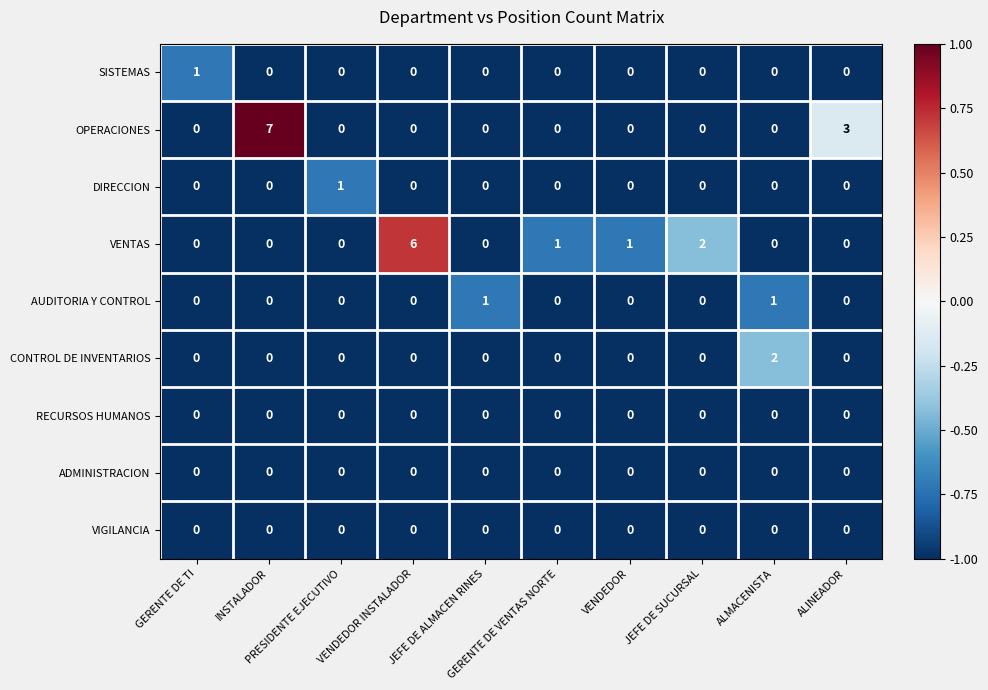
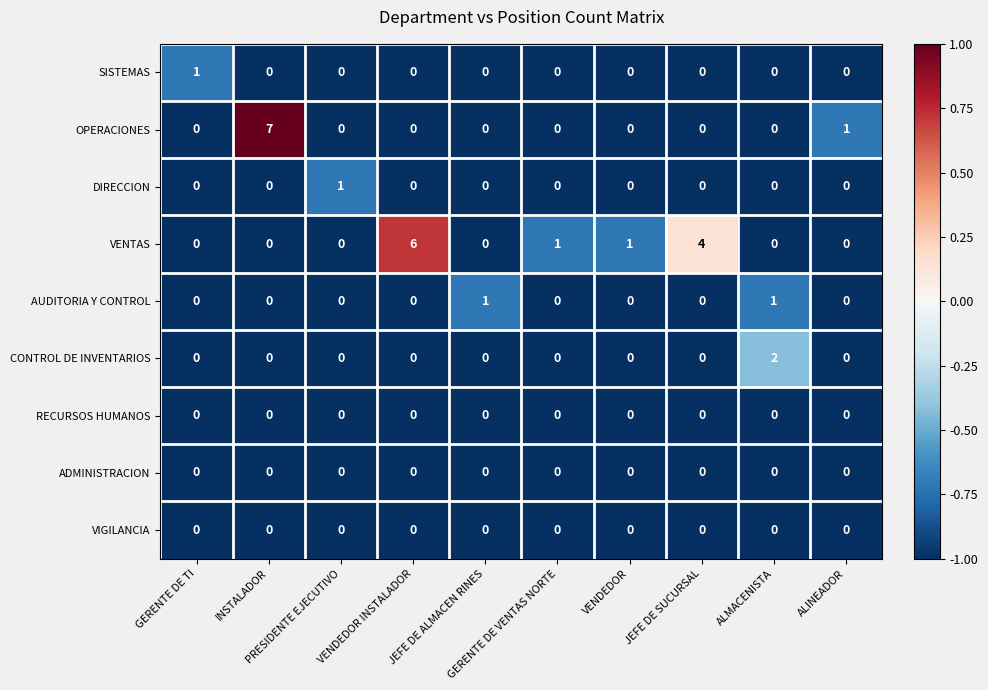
  {
    "SISTEMAS": {
      "GERENTE DE TI": 1,
      "INSTALADOR": 0,
      "PRESIDENTE EJECUTIVO": 0,
      "VENDEDOR INSTALADOR": 0,
      "JEFE DE ALMACEN RINES": 0,
      "GERENTE DE VENTAS NORTE": 0,
      "VENDEDOR": 0,
      "JEFE DE SUCURSAL": 0,
      "ALMACENISTA": 0,
      "ALINEADOR": 0
    },
    "OPERACIONES": {
      "GERENTE DE TI": 0,
      "INSTALADOR": 7,
      "PRESIDENTE EJECUTIVO": 0,
      "VENDEDOR INSTALADOR": 0,
      "JEFE DE ALMACEN RINES": 0,
      "GERENTE DE VENTAS NORTE": 0,
      "VENDEDOR": 0,
      "JEFE DE SUCURSAL": 0,
      "ALMACENISTA": 0,
-     "ALINEADOR": 3
+     "ALINEADOR": 1
    },
    "DIRECCION": {
      "GERENTE DE TI": 0,
      "INSTALADOR": 0,
      "PRESIDENTE EJECUTIVO": 1,
      "VENDEDOR INSTALADOR": 0,
      "JEFE DE ALMACEN RINES": 0,
      "GERENTE DE VENTAS NORTE": 0,
      "VENDEDOR": 0,
      "JEFE DE SUCURSAL": 0,
      "ALMACENISTA": 0,
      "ALINEADOR": 0
    },
    "VENTAS": {
      "GERENTE DE TI": 0,
      "INSTALADOR": 0,
      "PRESIDENTE EJECUTIVO": 0,
      "VENDEDOR INSTALADOR": 6,
      "JEFE DE ALMACEN RINES": 0,
      "GERENTE DE VENTAS NORTE": 1,
      "VENDEDOR": 1,
-     "JEFE DE SUCURSAL": 2,
+     "JEFE DE SUCURSAL": 4,
      "ALMACENISTA": 0,
      "ALINEADOR": 0
    },
    "AUDITORIA Y CONTROL": {
      "GERENTE DE TI": 0,
      "INSTALADOR": 0,
      "PRESIDENTE EJECUTIVO": 0,
      "VENDEDOR INSTALADOR": 0,
      "JEFE DE ALMACEN RINES": 1,
      "GERENTE DE VENTAS NORTE": 0,
      "VENDEDOR": 0,
      "JEFE DE SUCURSAL": 0,
      "ALMACENISTA": 1,
      "ALINEADOR": 0
    },
    "CONTROL DE INVENTARIOS": {
      "GERENTE DE TI": 0,
      "INSTALADOR": 0,
      "PRESIDENTE EJECUTIVO": 0,
      "VENDEDOR INSTALADOR": 0,
      "JEFE DE ALMACEN RINES": 0,
      "GERENTE DE VENTAS NORTE": 0,
      "VENDEDOR": 0,
      "JEFE DE SUCURSAL": 0,
      "ALMACENISTA": 2,
      "ALINEADOR": 0
    },
    "RECURSOS HUMANOS": {
      "GERENTE DE TI": 0,
      "INSTALADOR": 0,
      "PRESIDENTE EJECUTIVO": 0,
      "VENDEDOR INSTALADOR": 0,
      "JEFE DE ALMACEN RINES": 0,
      "GERENTE DE VENTAS NORTE": 0,
      "VENDEDOR": 0,
      "JEFE DE SUCURSAL": 0,
      "ALMACENISTA": 0,
      "ALINEADOR": 0
    },
    "ADMINISTRACION": {
      "GERENTE DE TI": 0,
      "INSTALADOR": 0,
      "PRESIDENTE EJECUTIVO": 0,
      "VENDEDOR INSTALADOR": 0,
      "JEFE DE ALMACEN RINES": 0,
      "GERENTE DE VENTAS NORTE": 0,
      "VENDEDOR": 0,
      "JEFE DE SUCURSAL": 0,
      "ALMACENISTA": 0,
      "ALINEADOR": 0
    },
    "VIGILANCIA": {
      "GERENTE DE TI": 0,
      "INSTALADOR": 0,
      "PRESIDENTE EJECUTIVO": 0,
      "VENDEDOR INSTALADOR": 0,
      "JEFE DE ALMACEN RINES": 0,
      "GERENTE DE VENTAS NORTE": 0,
      "VENDEDOR": 0,
      "JEFE DE SUCURSAL": 0,
      "ALMACENISTA": 0,
      "ALINEADOR": 0
    }
  }
